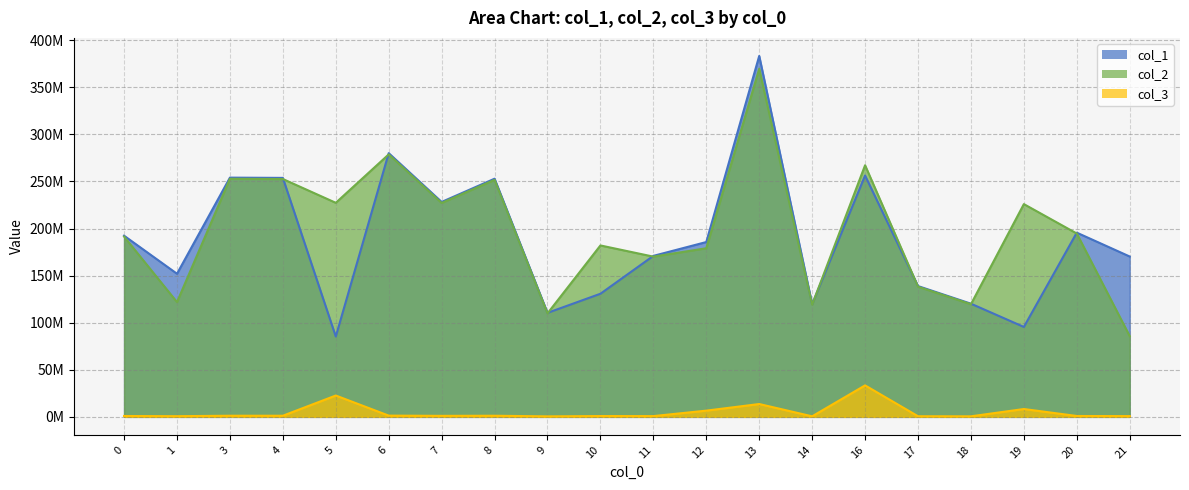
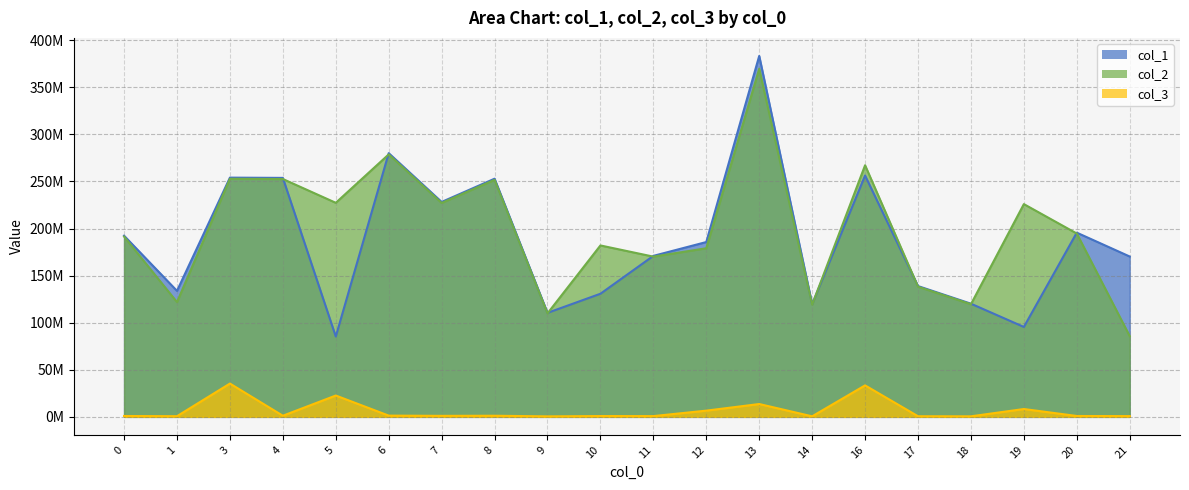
  {
    "col_1": {
-     "1": 150000000,
+     "1": 130000000,
      "5": 90000000,
      "10": 130000000,
      "12": 190000000,
      "13": 380000000,
      "16": 260000000,
      "19": 100000000,
      "21": 170000000
    },
    "col_2": {
      "1": 120000000,
      "5": 230000000,
      "10": 180000000,
      "12": 180000000,
      "13": 370000000,
      "16": 270000000,
      "19": 230000000,
      "21": 90000000
    },
    "col_3": {
      "0": 0,
      "1": 0,
-     "3": 0,
+     "3": 40000000,
      "4": 0,
      "5": 20000000,
      "6": 0,
      "7": 0,
      "8": 0,
      "9": 0,
      "10": 0,
      "11": 0,
      "12": 10000000,
      "13": 10000000,
      "14": 0,
      "16": 30000000,
      "17": 0,
      "18": 0,
      "19": 10000000,
      "20": 0,
      "21": 0
    }
  }
